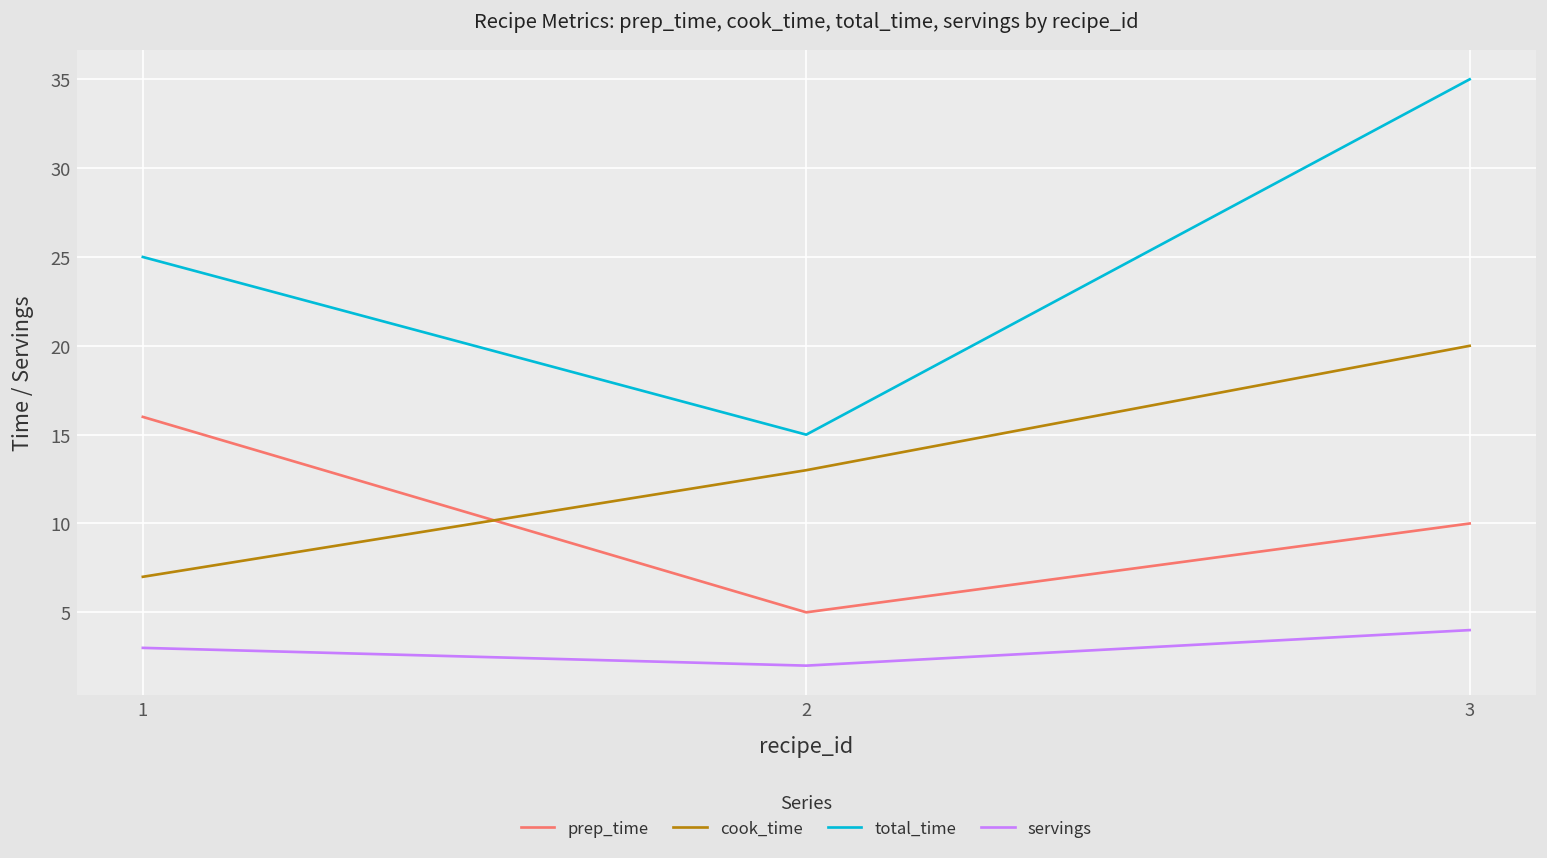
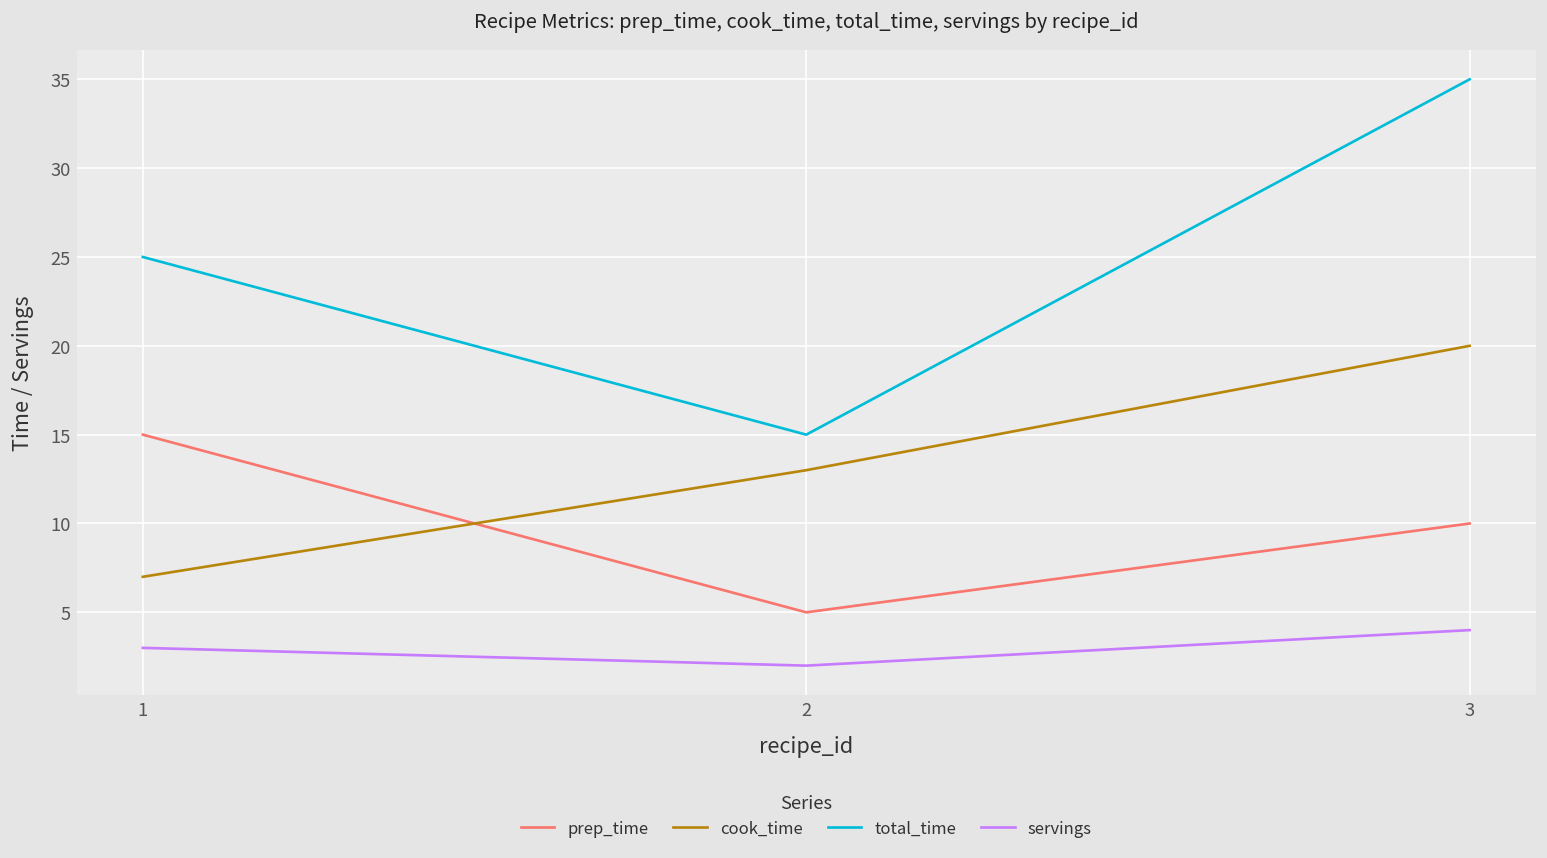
  {
    "prep_time": {
-     "1": 16,
+     "1": 15,
      "2": 5,
      "3": 10
    },
    "cook_time": {
      "1": 7,
      "2": 13,
      "3": 20
    },
    "total_time": {
      "1": 25,
      "2": 15,
      "3": 35
    },
    "servings": {
      "1": 3,
      "2": 2,
      "3": 4
    }
  }
